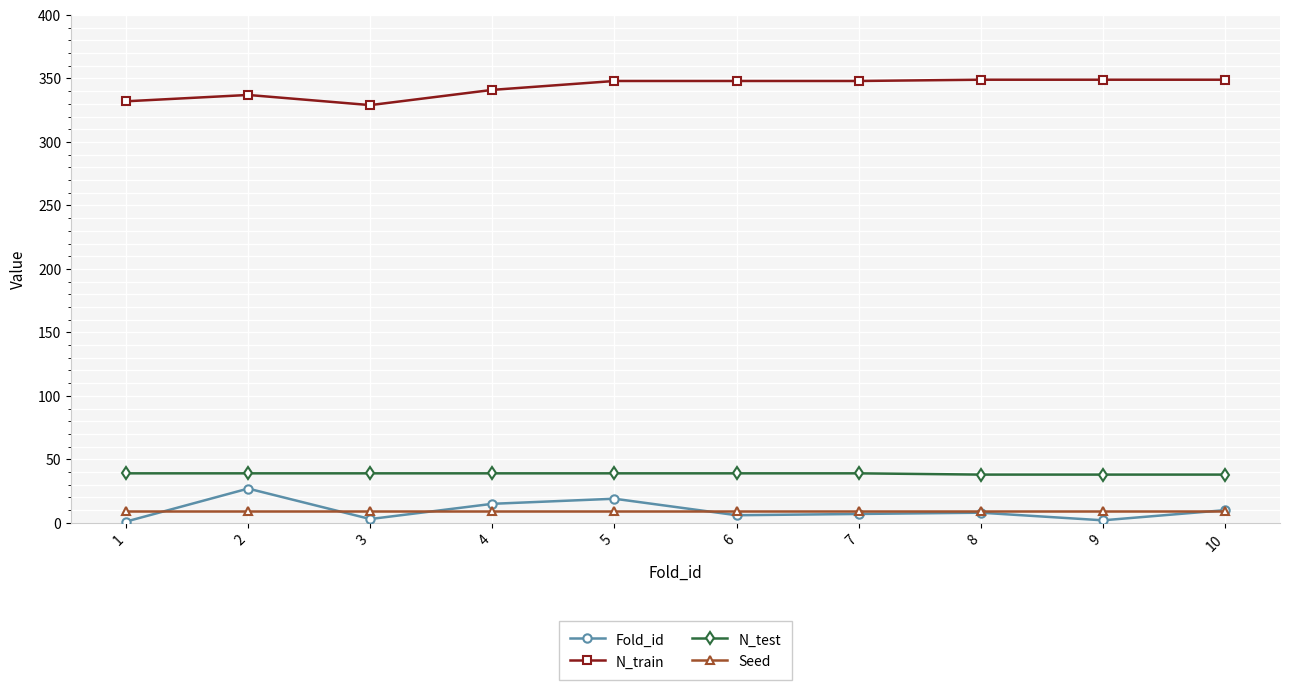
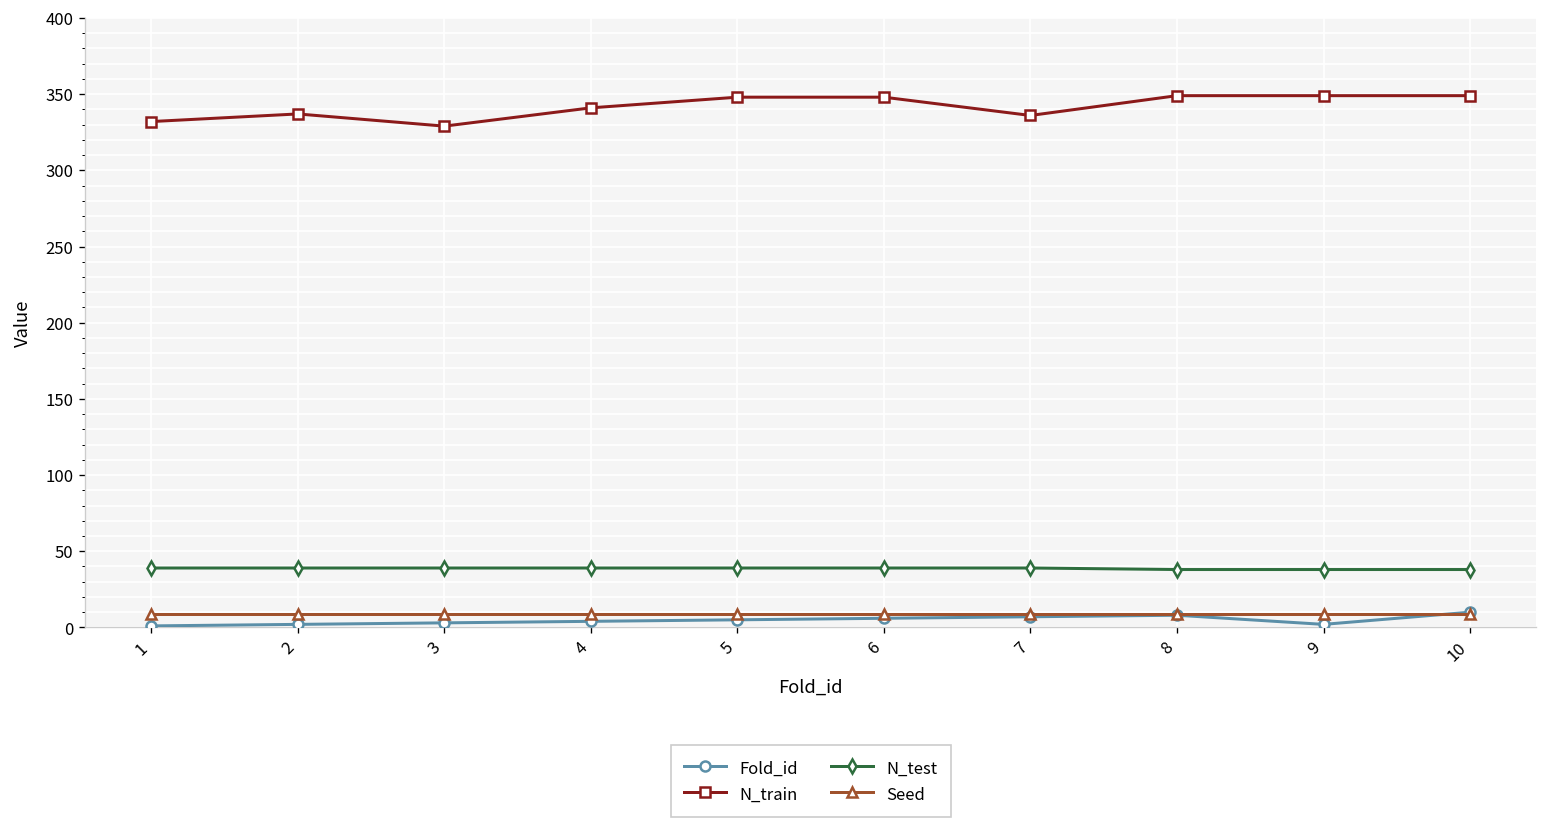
  {
    "Fold_id": {
      "1": 1,
-     "2": 27,
+     "2": 2,
      "3": 3,
-     "4": 15,
-     "5": 19,
+     "4": 4,
+     "5": 5,
      "6": 6,
      "9": 2
    },
    "N_train": {
      "1": 332,
      "2": 337,
      "3": 329,
      "4": 341,
      "5": 348,
      "6": 348,
-     "7": 348,
+     "7": 336,
      "8": 349,
      "9": 349,
      "10": 349
    },
    "N_test": {
      "1": 39,
      "2": 39,
      "3": 39,
      "4": 39,
      "5": 39,
      "6": 39,
      "7": 39,
      "8": 38,
      "9": 38,
      "10": 38
    },
    "Seed": {
      "1": 9,
      "2": 9,
      "3": 9,
      "4": 9,
      "5": 9,
      "6": 9,
      "9": 9
    }
  }
